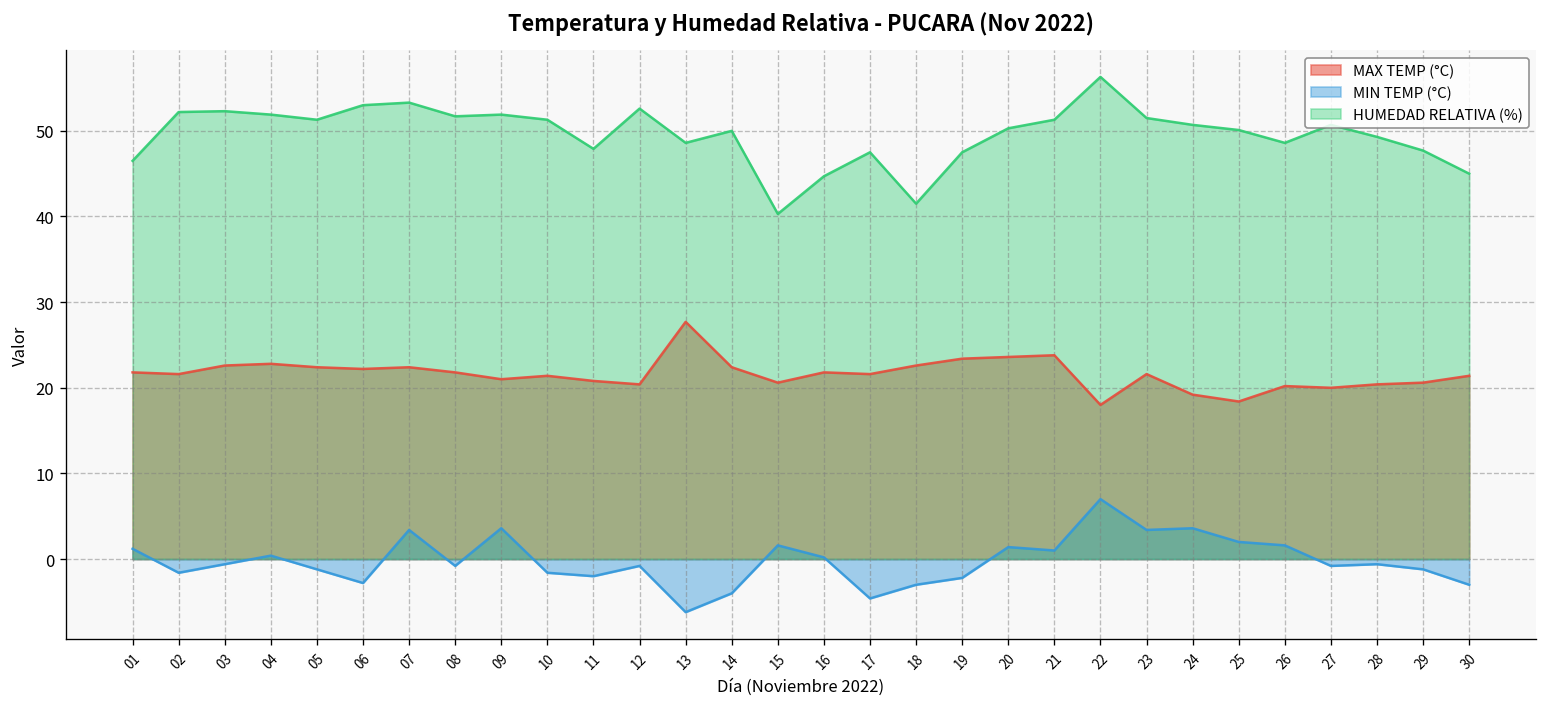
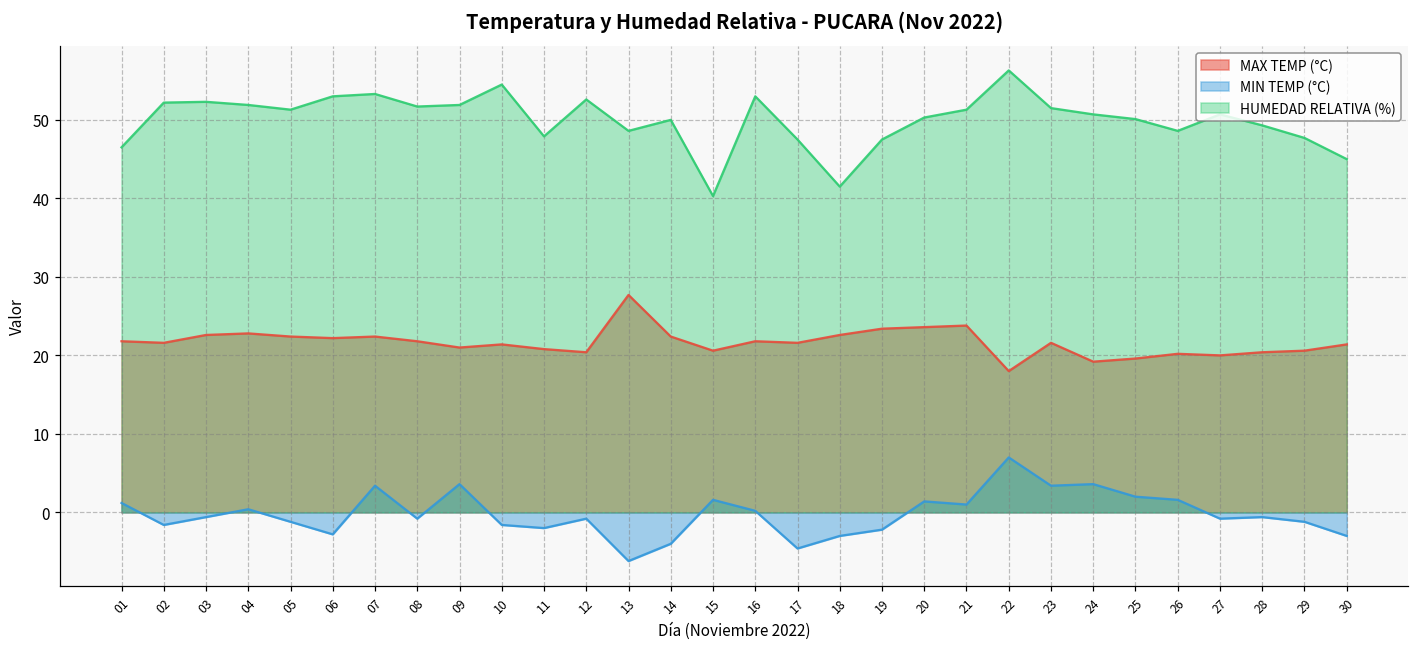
  {
    "MAX TEMP (°C)": {
      "01": 22,
      "02": 22,
      "03": 23,
      "04": 23,
      "05": 22,
      "06": 22,
      "07": 22,
      "08": 22,
      "09": 21,
      "10": 21,
      "11": 21,
      "12": 20,
      "13": 28,
      "14": 22,
      "15": 21,
      "16": 22,
      "17": 22,
      "18": 23,
      "19": 23,
      "20": 24,
      "21": 24,
      "22": 18,
      "23": 22,
      "24": 19,
-     "25": 18,
+     "25": 20,
      "26": 20,
      "27": 20,
      "28": 20,
      "29": 21,
      "30": 21
    },
    "HUMEDAD RELATIVA (%)": {
      "01": 47,
      "02": 52,
      "03": 52,
      "04": 52,
      "05": 51,
      "06": 53,
      "07": 53,
      "08": 52,
      "09": 52,
-     "10": 51,
+     "10": 55,
      "11": 48,
      "12": 53,
      "13": 49,
      "14": 50,
      "15": 40,
-     "16": 45,
+     "16": 53,
      "17": 48,
      "18": 42,
      "19": 48,
      "20": 50,
      "21": 51,
      "22": 56,
      "23": 52,
      "24": 51,
      "25": 50,
      "26": 49,
      "28": 49,
      "29": 48,
      "30": 45
    }
  }
